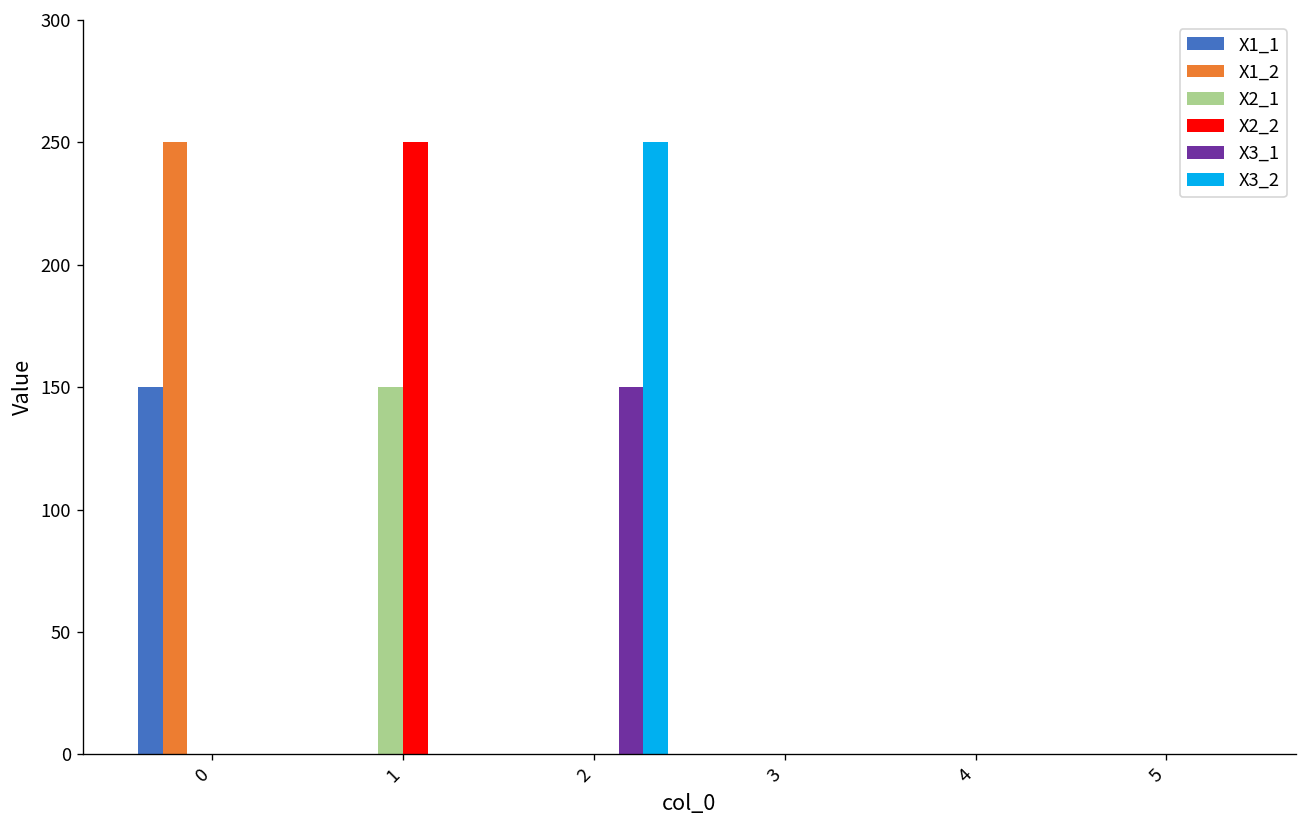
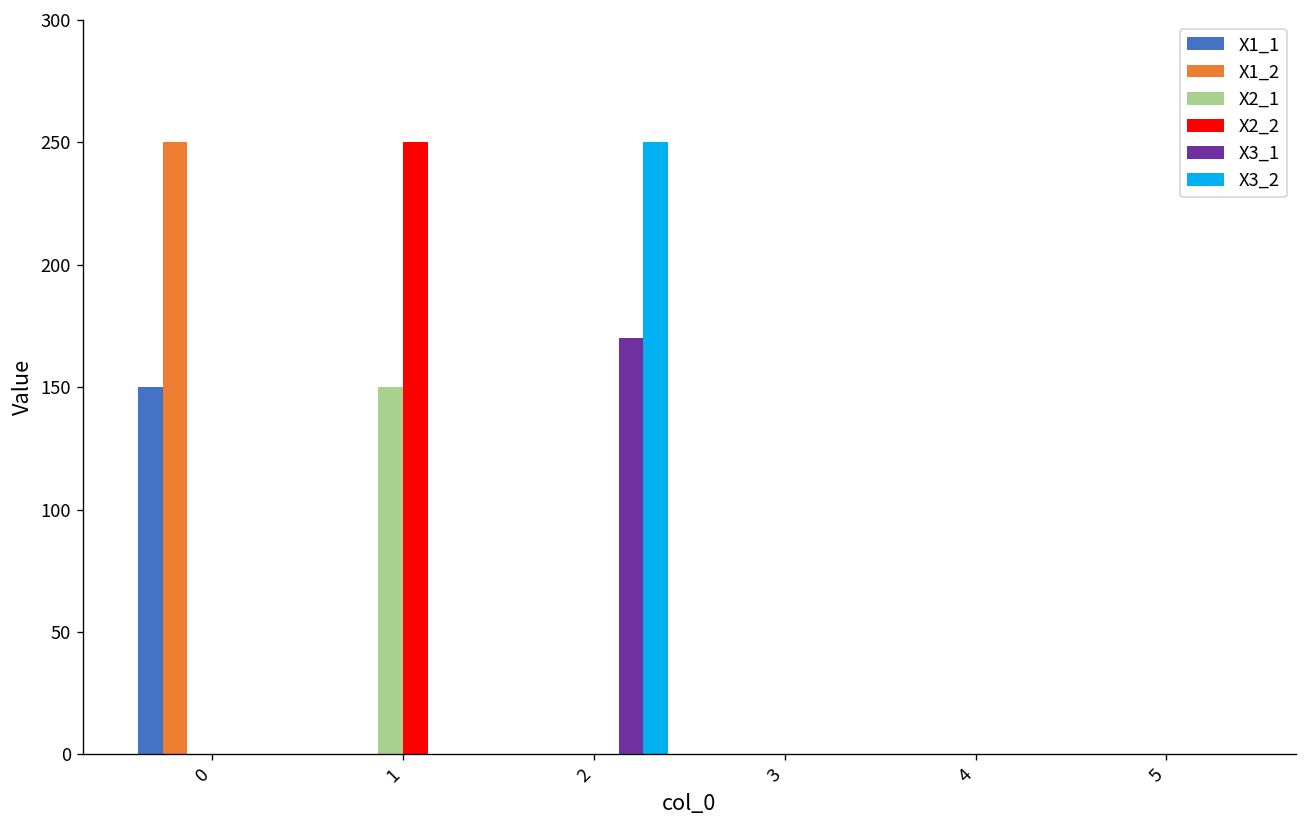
  {
    "X1_1": {
      "0": 150,
      "1": 0,
      "2": 0,
      "3": 0,
      "4": 0,
      "5": 0
    },
    "X1_2": {
      "0": 250,
      "1": 0,
      "2": 0,
      "3": 0,
      "4": 0,
      "5": 0
    },
    "X2_1": {
      "0": 0,
      "1": 150,
      "2": 0,
      "3": 0,
      "4": 0,
      "5": 0
    },
    "X2_2": {
      "0": 0,
      "1": 250,
      "2": 0,
      "3": 0,
      "4": 0,
      "5": 0
    },
    "X3_1": {
      "0": 0,
      "1": 0,
-     "2": 150,
+     "2": 170,
      "3": 0,
      "4": 0,
      "5": 0
    },
    "X3_2": {
      "0": 0,
      "1": 0,
      "2": 250,
      "3": 0,
      "4": 0,
      "5": 0
    }
  }
